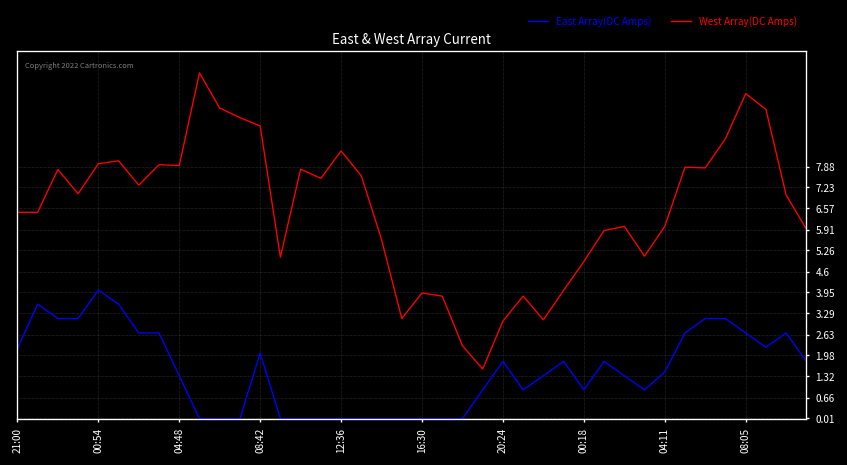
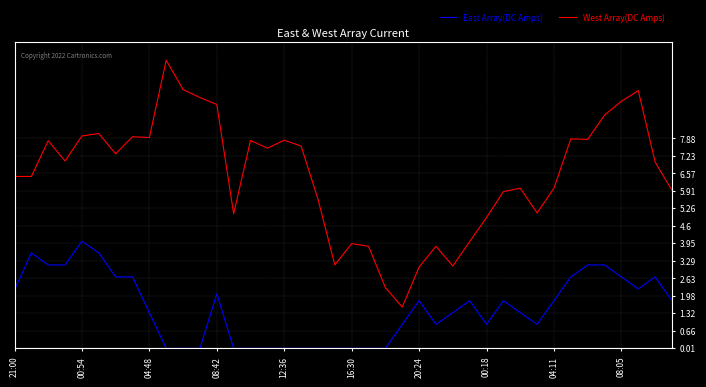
  {
    "East Array(DC Amps)": {
      "21:00": 2.2,
      "00:54": 4.0,
      "04:48": 1.3,
      "08:42": 2.1,
      "12:36": 0.0,
      "16:30": 0.0,
      "20:24": 1.8,
      "00:18": 0.9,
-     "04:11": 1.5,
+     "04:11": 1.8,
      "08:05": 2.7
    },
    "West Array(DC Amps)": {
      "21:00": 6.5,
      "00:54": 8.0,
      "04:48": 7.9,
      "08:42": 9.2,
-     "12:36": 8.4,
+     "12:36": 7.8,
      "16:30": 3.9,
      "20:24": 3.1,
      "00:18": 4.9,
      "04:11": 6.0,
-     "08:05": 10.2
+     "08:05": 9.3
    }
  }
